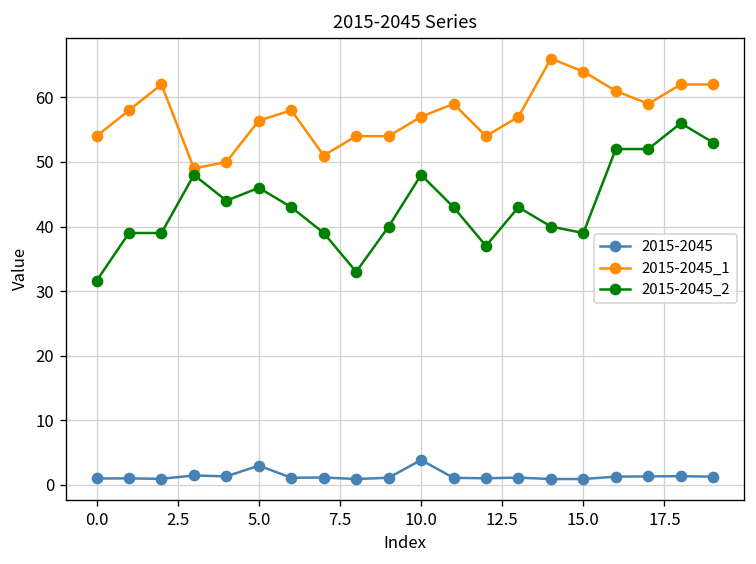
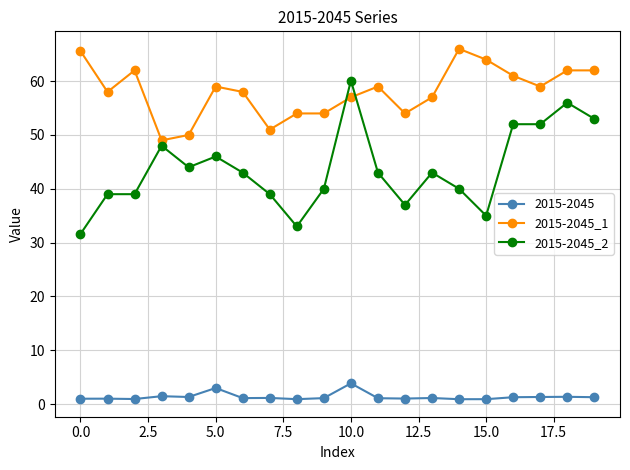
  {
    "2015-2045": {
      "0.0": 1,
      "5.0": 3,
      "10.0": 4,
      "15.0": 1
    },
    "2015-2045_1": {
-     "0.0": 54,
-     "5.0": 56,
+     "0.0": 66,
+     "5.0": 59,
      "10.0": 57,
      "15.0": 64
    },
    "2015-2045_2": {
      "0.0": 32,
      "5.0": 46,
-     "10.0": 48,
-     "15.0": 39
+     "10.0": 60,
+     "15.0": 35
    }
  }
